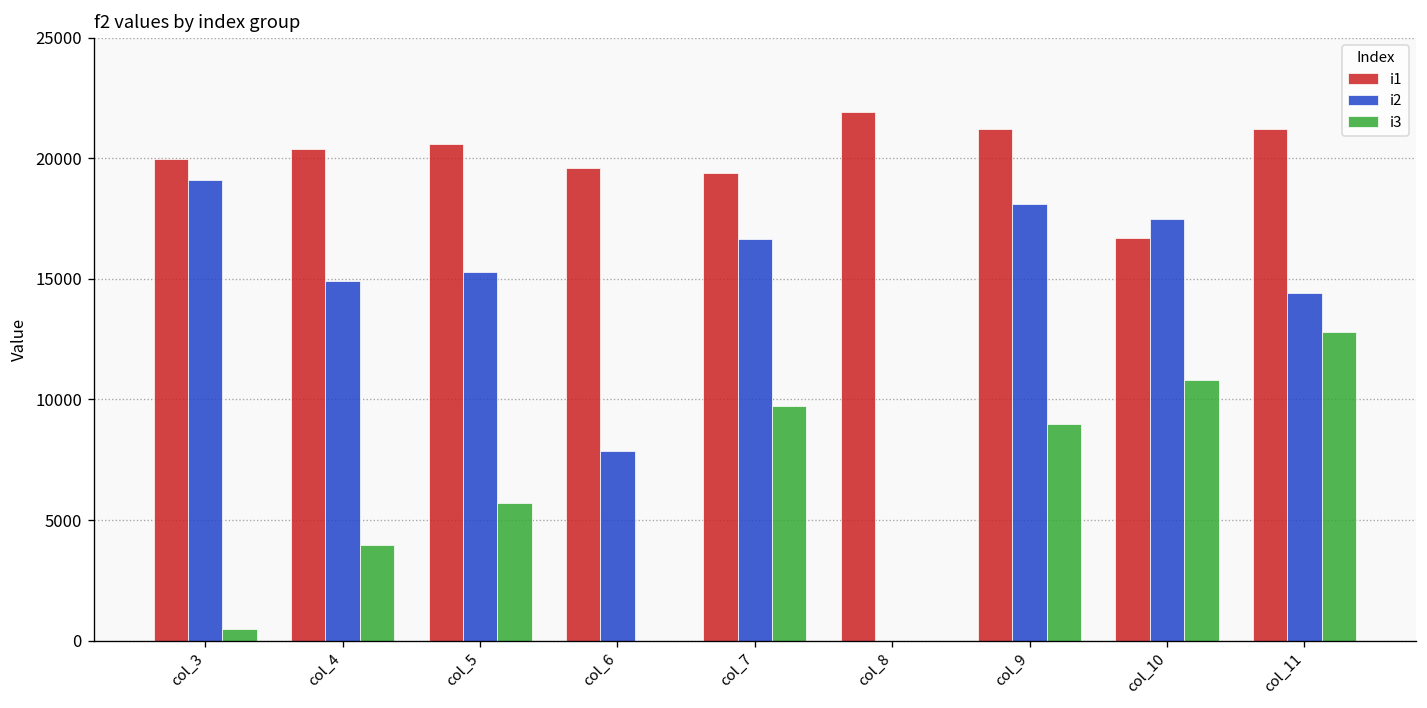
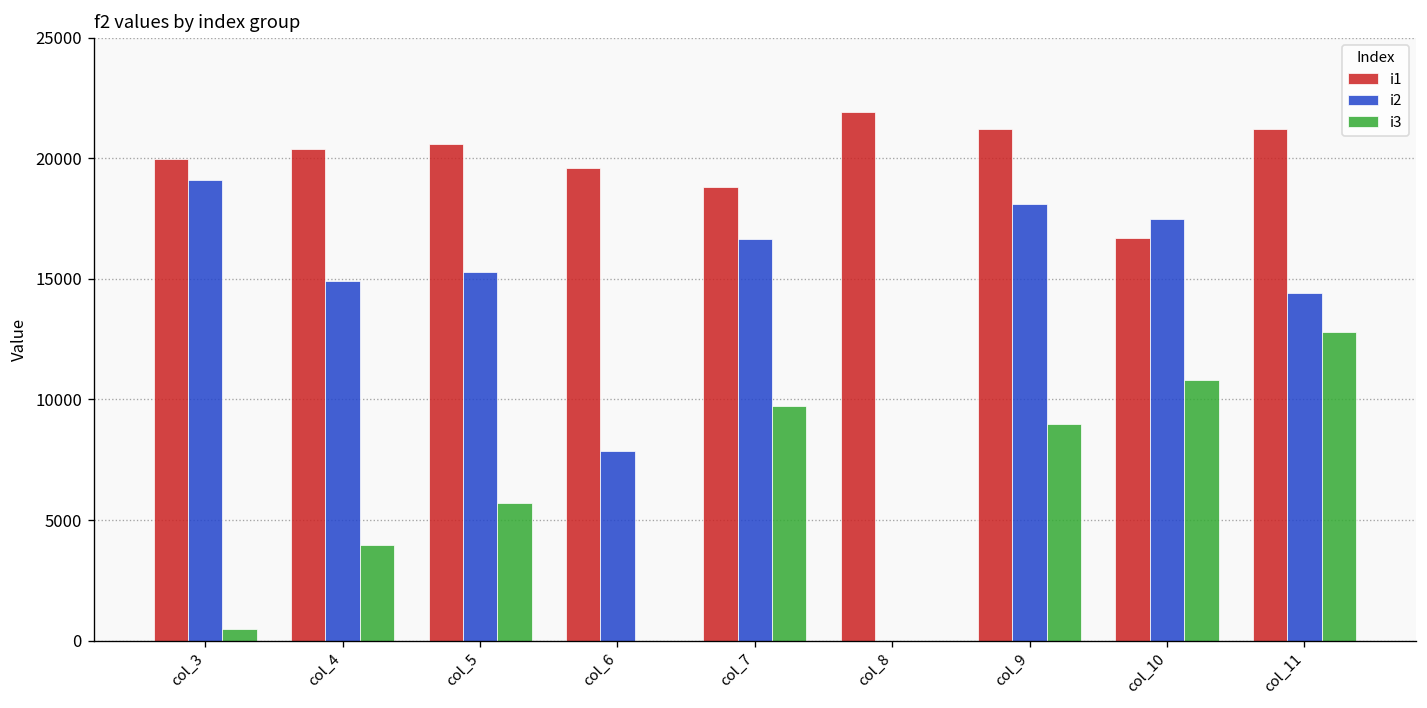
  {
    "i1": {
      "col_3": 20000,
      "col_4": 20400,
      "col_5": 20600,
      "col_6": 19600,
-     "col_7": 19400,
+     "col_7": 18800,
      "col_8": 21900,
      "col_9": 21200,
      "col_10": 16700,
      "col_11": 21200
    },
    "i2": {
      "col_3": 19100,
      "col_4": 14900,
      "col_5": 15300,
      "col_6": 7800,
      "col_7": 16700,
      "col_8": 0,
      "col_9": 18100,
      "col_10": 17500,
      "col_11": 14400
    },
    "i3": {
      "col_3": 500,
      "col_4": 3900,
      "col_5": 5700,
      "col_6": 0,
      "col_7": 9700,
      "col_8": 0,
      "col_9": 9000,
      "col_10": 10800,
      "col_11": 12800
    }
  }
